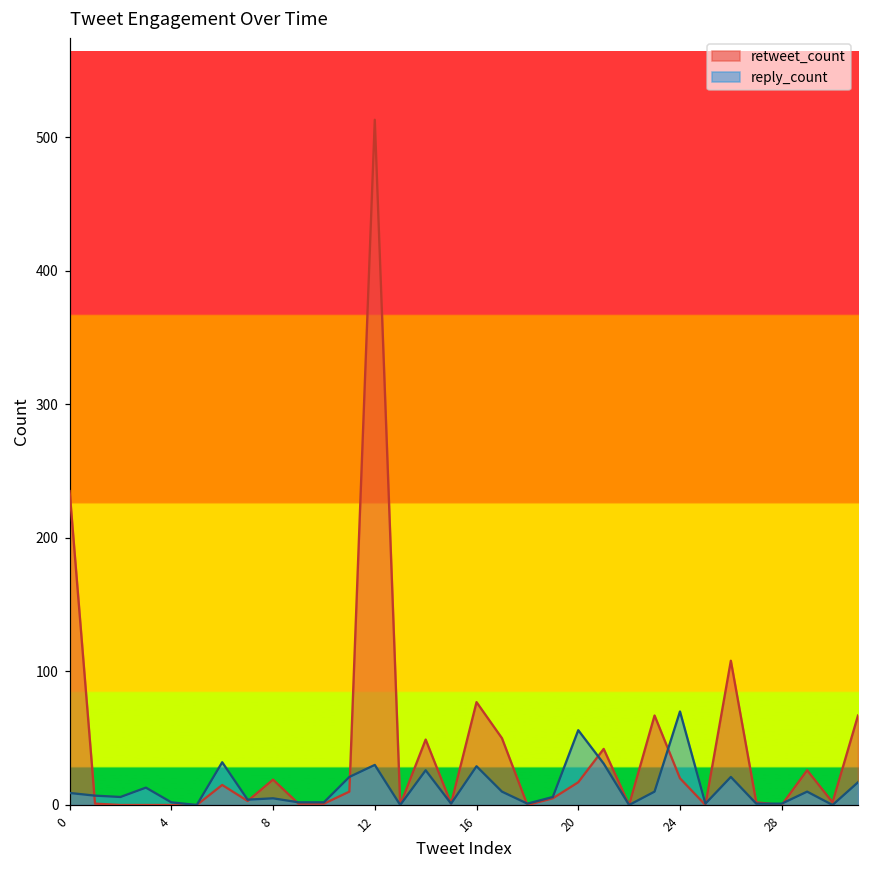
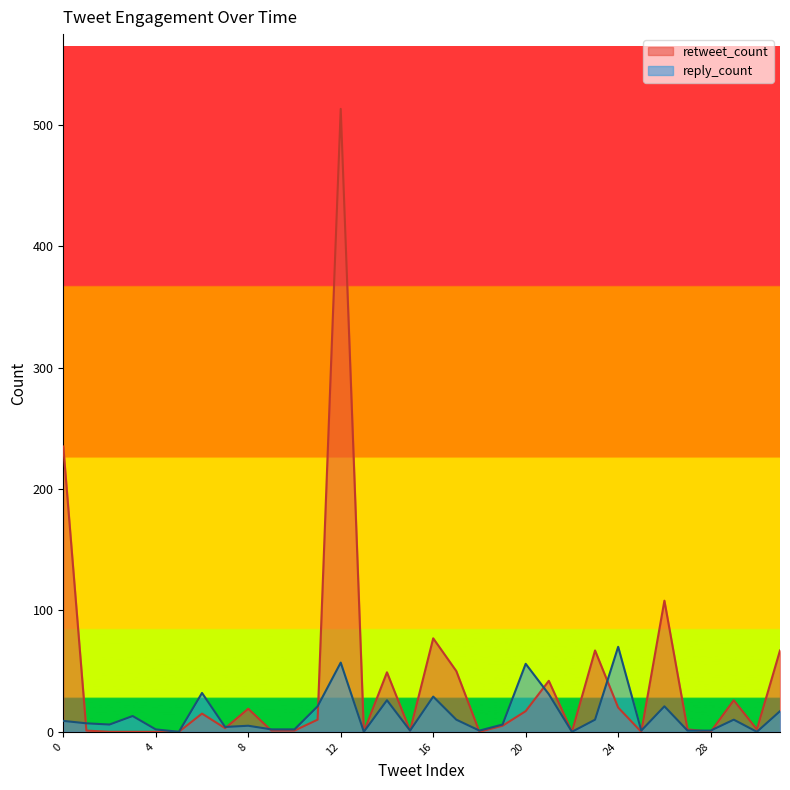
  {
    "retweet_count": {
      "0": 235,
      "8": 19,
      "12": 513,
      "16": 77,
      "20": 17,
      "24": 20
    },
    "reply_count": {
      "0": 9,
      "8": 5,
-     "12": 30,
+     "12": 57,
      "16": 29,
      "20": 56,
      "24": 70
    }
  }
